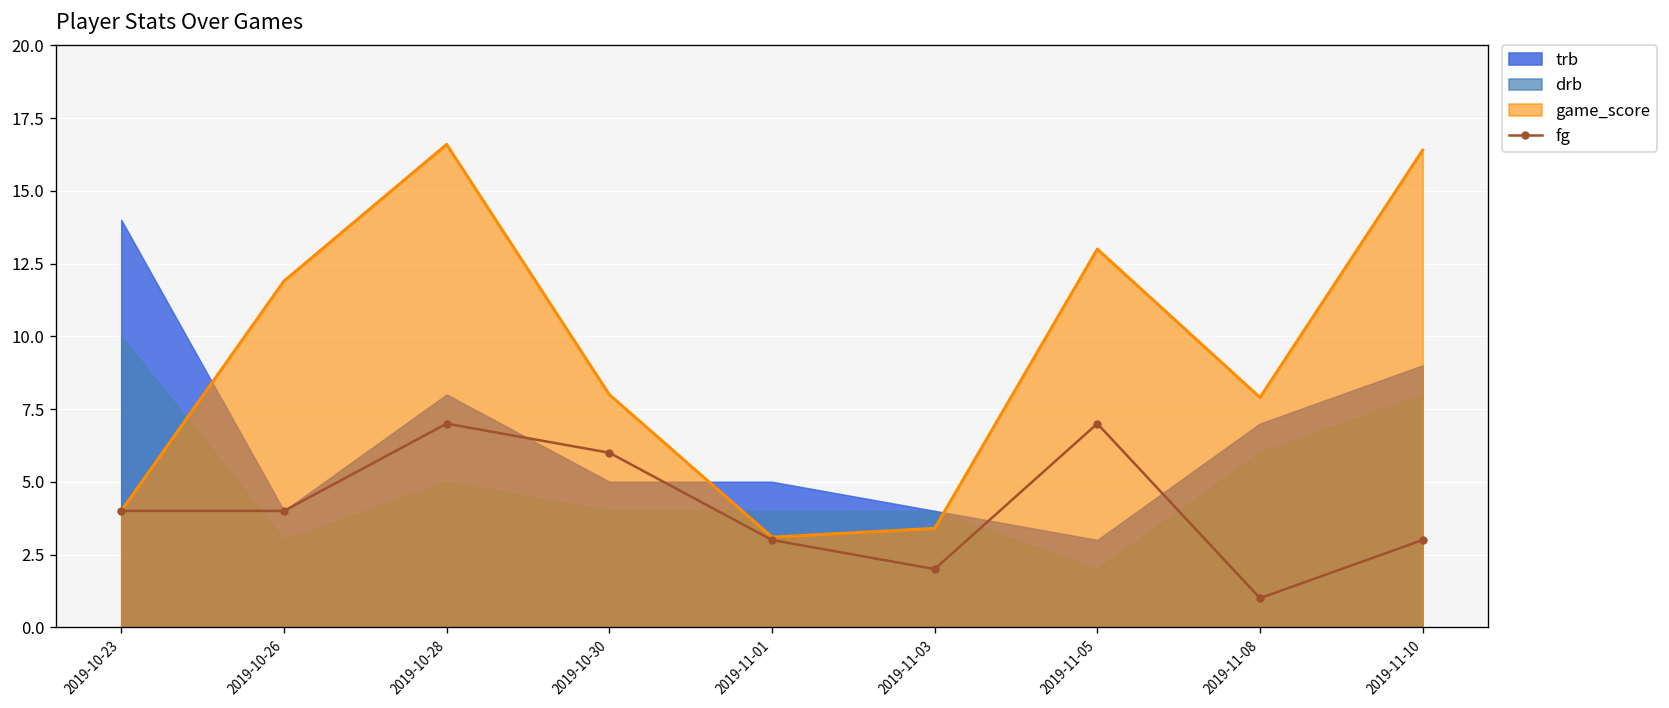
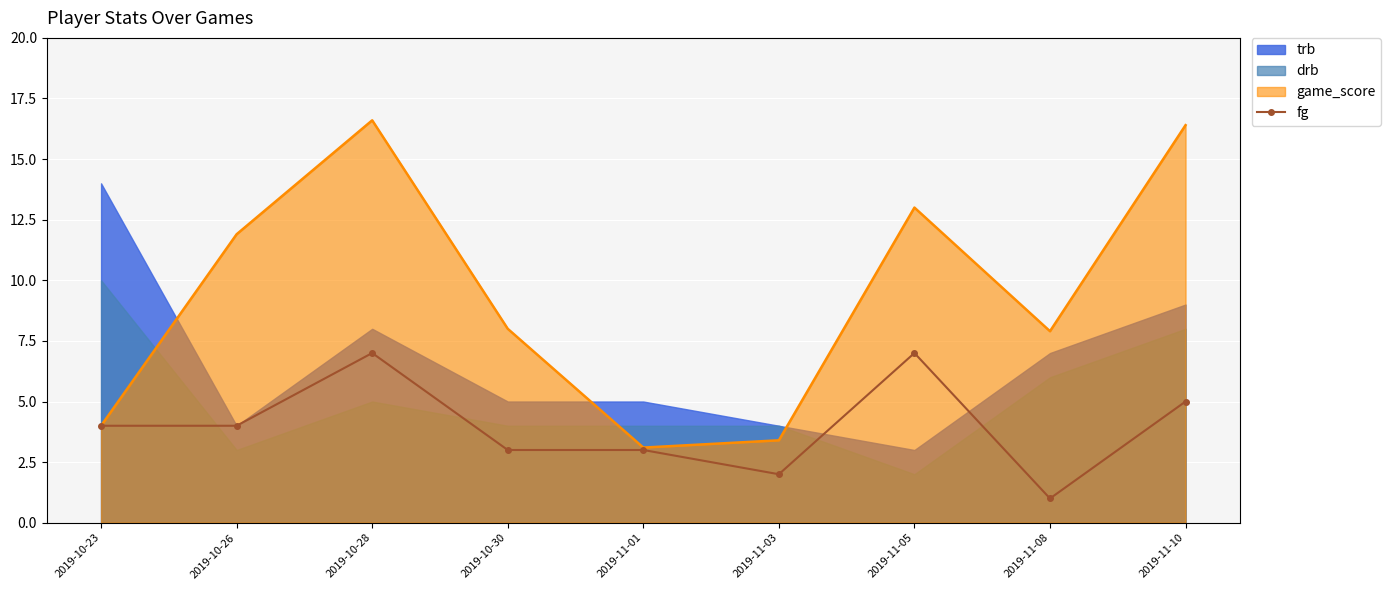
  {
    "game_score": {
      "2019-10-26": 12,
      "2019-10-28": 16.6,
      "2019-10-30": 8,
      "2019-11-03": 3.4,
      "2019-11-05": 13,
      "2019-11-08": 8,
      "2019-11-10": 16.4
    },
    "fg": {
      "2019-10-28": 7,
-     "2019-10-30": 6,
+     "2019-10-30": 3,
      "2019-11-03": 2,
      "2019-11-05": 7,
      "2019-11-08": 1,
-     "2019-11-10": 3
+     "2019-11-10": 5
    }
  }
